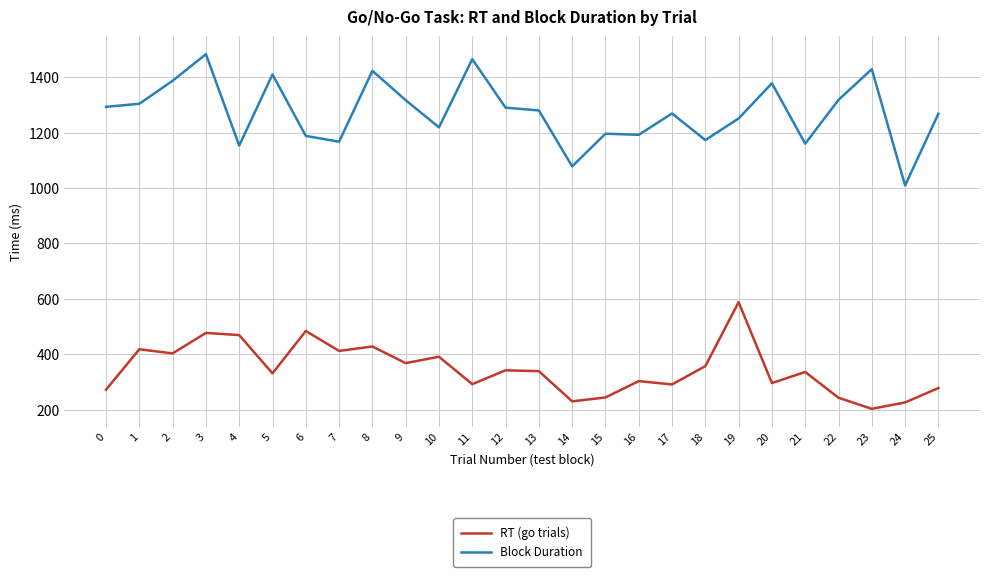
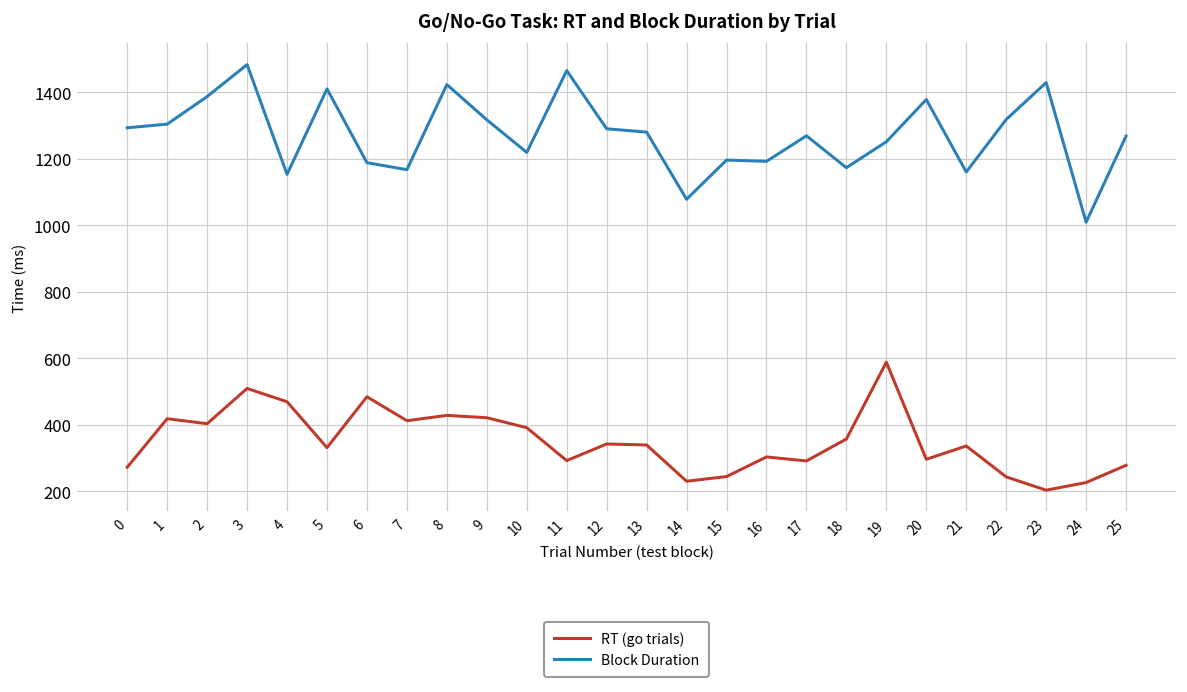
  {
    "RT (go trials)": {
      "0": 270,
      "1": 420,
      "2": 400,
-     "3": 480,
+     "3": 510,
      "4": 470,
      "5": 330,
      "6": 480,
      "7": 410,
      "8": 430,
-     "9": 370,
+     "9": 420,
      "10": 390,
      "11": 290,
      "12": 340,
      "13": 340,
      "14": 230,
      "15": 240,
      "16": 300,
      "17": 290,
      "18": 360,
      "19": 590,
      "20": 300,
      "21": 340,
      "22": 240,
      "23": 200,
      "24": 230,
      "25": 280
    },
    "Block Duration": {
      "0": 1290,
      "1": 1300,
      "2": 1390,
      "3": 1480,
      "4": 1150,
      "5": 1410,
      "6": 1190,
      "7": 1170,
      "8": 1420,
      "9": 1320,
      "10": 1220,
      "11": 1470,
      "12": 1290,
      "13": 1280,
      "14": 1080,
      "15": 1200,
      "16": 1190,
      "17": 1270,
      "18": 1170,
      "19": 1250,
      "20": 1380,
      "21": 1160,
      "22": 1320,
      "23": 1430,
      "24": 1010,
      "25": 1270
    }
  }
